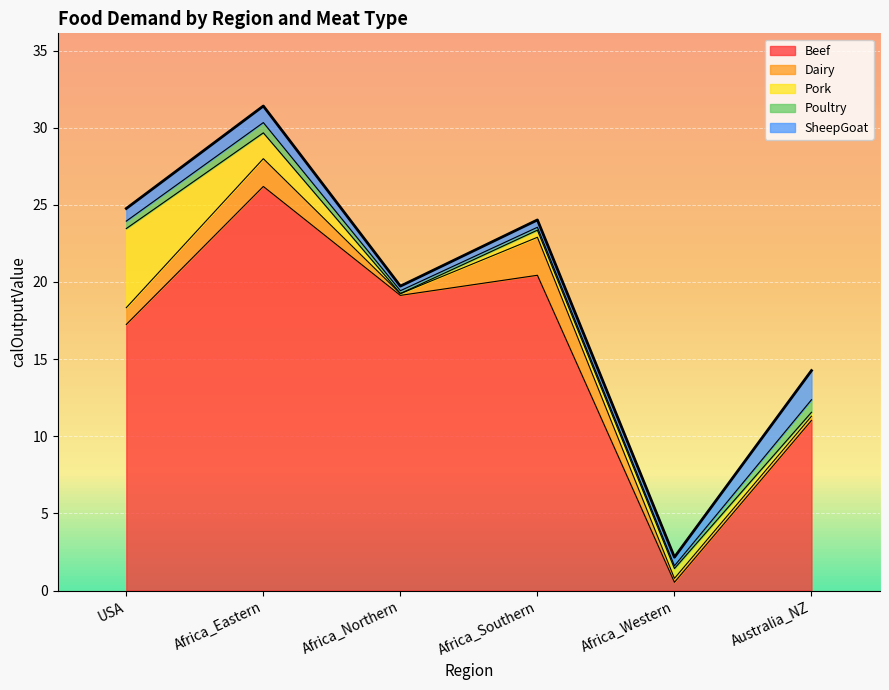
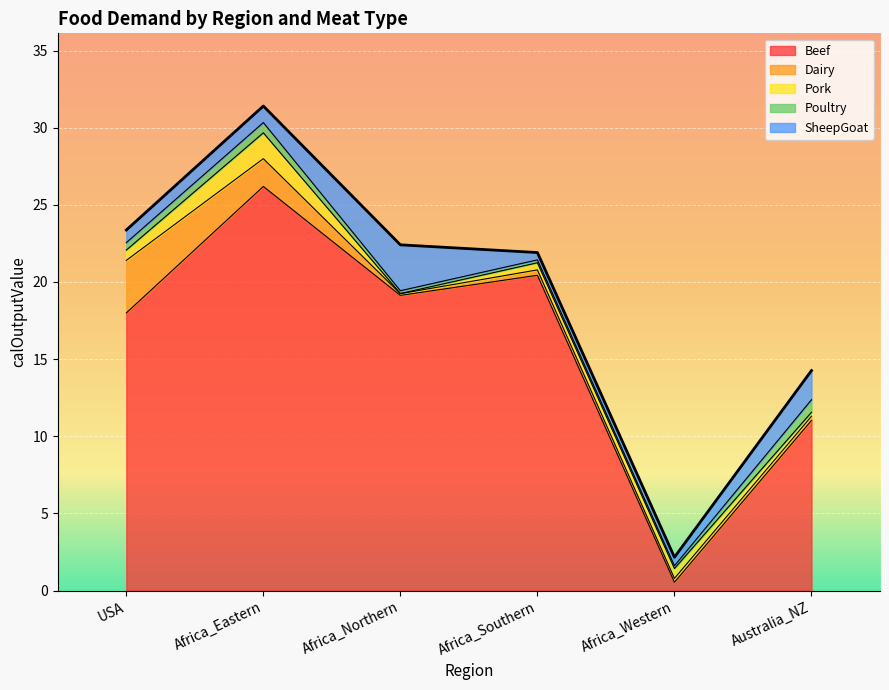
  {
    "Beef": {
-     "USA": 17.2,
+     "USA": 18.0,
      "Africa_Eastern": 26.2,
      "Africa_Southern": 20.4,
      "Africa_Western": 0.5,
      "Australia_NZ": 11.0
    },
    "Dairy": {
-     "USA": 1.1,
+     "USA": 3.4,
      "Africa_Eastern": 1.8,
-     "Africa_Southern": 2.5,
+     "Africa_Southern": 0.3,
      "Africa_Western": 0.3,
      "Australia_NZ": 0.3
    },
    "Pork": {
-     "USA": 5.1,
+     "USA": 0.7,
      "Africa_Eastern": 1.7,
      "Africa_Southern": 0.5,
      "Africa_Western": 0.6,
      "Australia_NZ": 0.3
    },
    "Poultry": {
      "USA": 0.5,
      "Africa_Eastern": 0.7,
      "Africa_Northern": 0.2,
      "Africa_Southern": 0.2,
      "Africa_Western": 0.2,
      "Australia_NZ": 0.8
    },
    "SheepGoat": {
      "USA": 0.8,
      "Africa_Eastern": 1.1,
-     "Africa_Northern": 0.3,
+     "Africa_Northern": 3.0,
      "Africa_Southern": 0.5,
      "Africa_Western": 0.6,
      "Australia_NZ": 1.9
    }
  }
